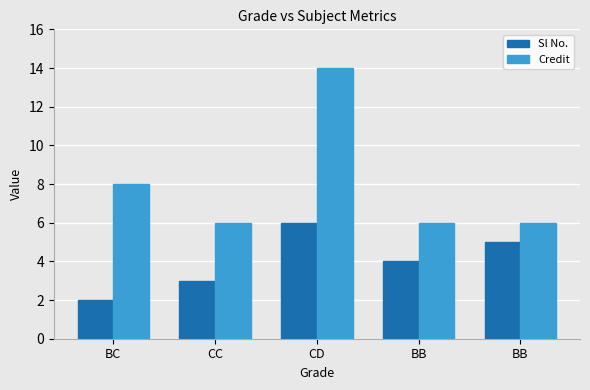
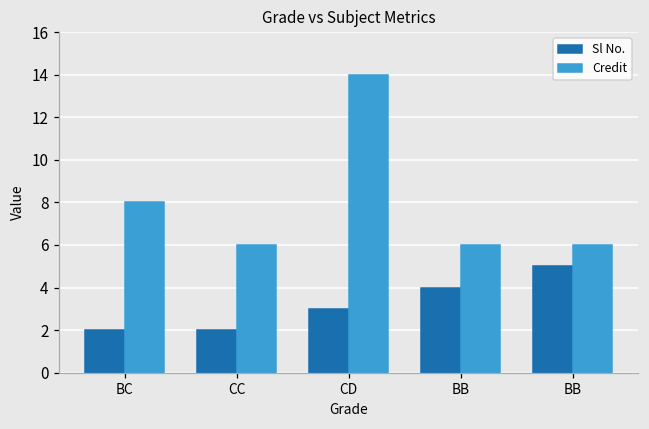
  {
    "Sl No.": {
      "BC": 2,
-     "CC": 3,
-     "CD": 6
+     "CC": 2,
+     "CD": 3
    },
    "Credit": {
      "BC": 8,
      "CC": 6,
      "CD": 14
    }
  }
